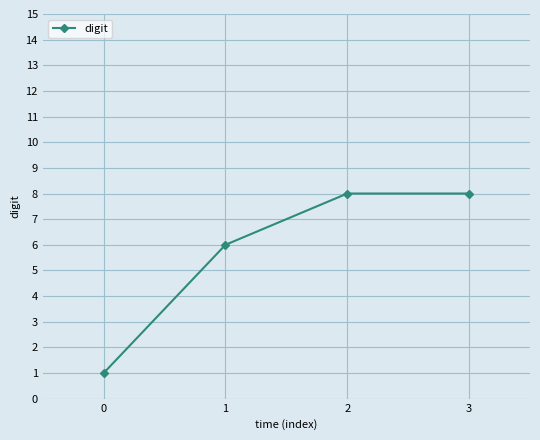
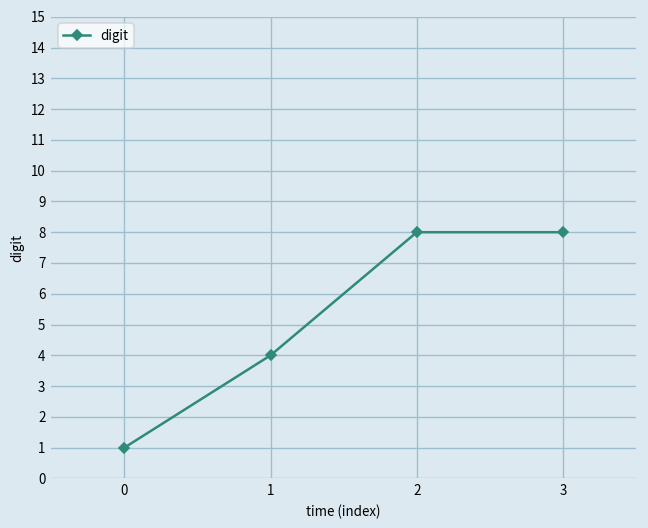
  {
    "0": 1,
-   "1": 6,
+   "1": 4,
    "2": 8,
    "3": 8
  }
